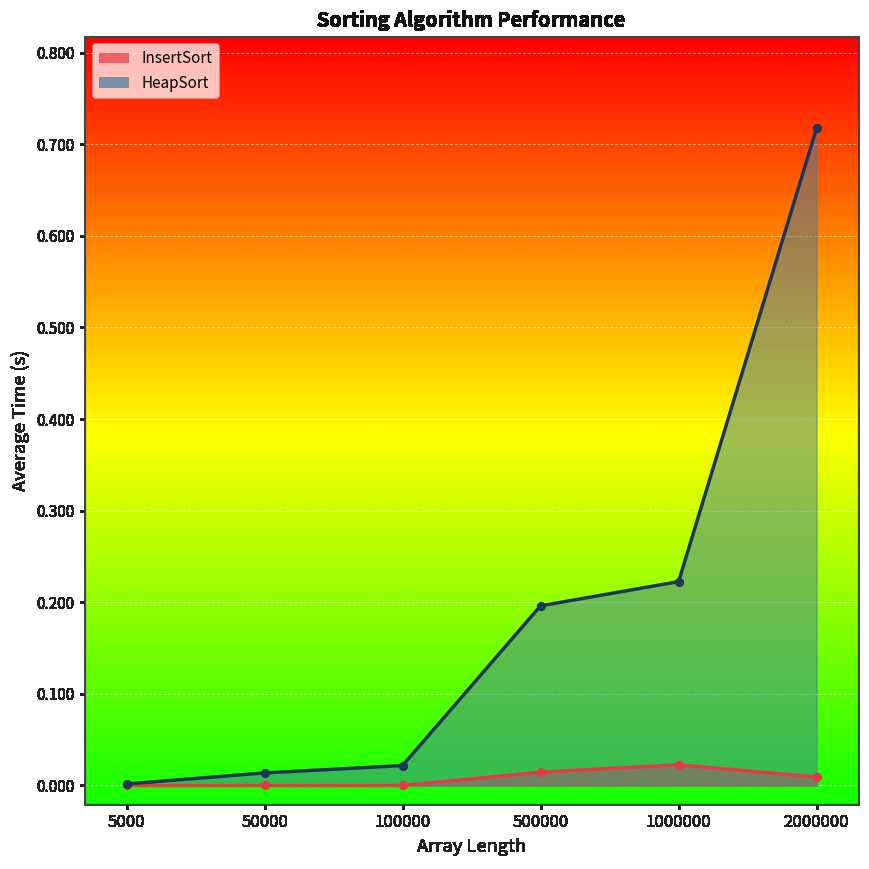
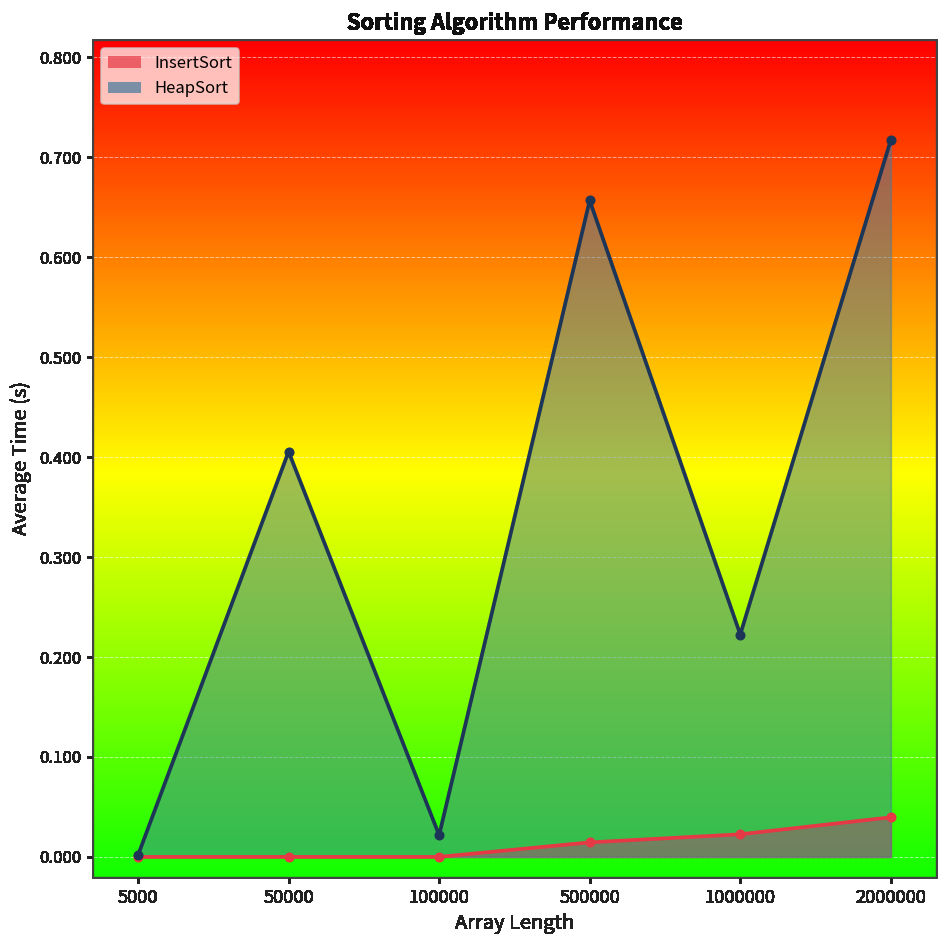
  {
    "InsertSort": {
      "50000": 0.00,
      "100000": 0.00,
      "500000": 0.01,
      "1000000": 0.02,
-     "2000000": 0.01
+     "2000000": 0.04
    },
    "HeapSort": {
-     "50000": 0.01,
+     "50000": 0.41,
      "100000": 0.02,
-     "500000": 0.20,
+     "500000": 0.66,
      "1000000": 0.22,
      "2000000": 0.72
    }
  }
